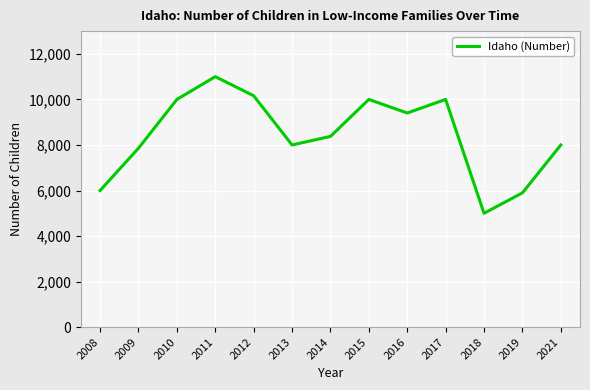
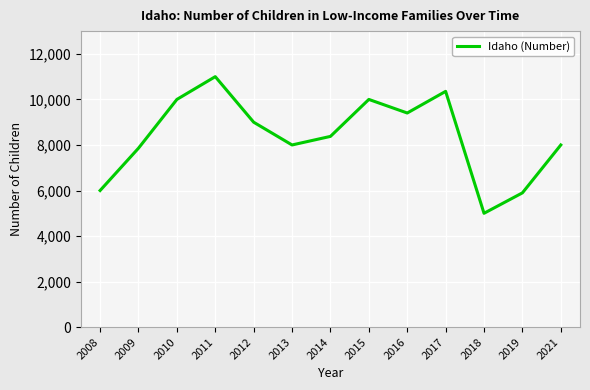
  {
    "2008": "6,000",
    "2009": "7,900",
    "2010": "10,000",
    "2011": "11,000",
-   "2012": "10,200",
+   "2012": "9,000",
    "2013": "8,000",
    "2014": "8,400",
    "2015": "10,000",
    "2016": "9,400",
-   "2017": "10,000",
+   "2017": "10,400",
    "2018": "5,000",
    "2019": "5,900",
    "2021": "8,000"
  }
